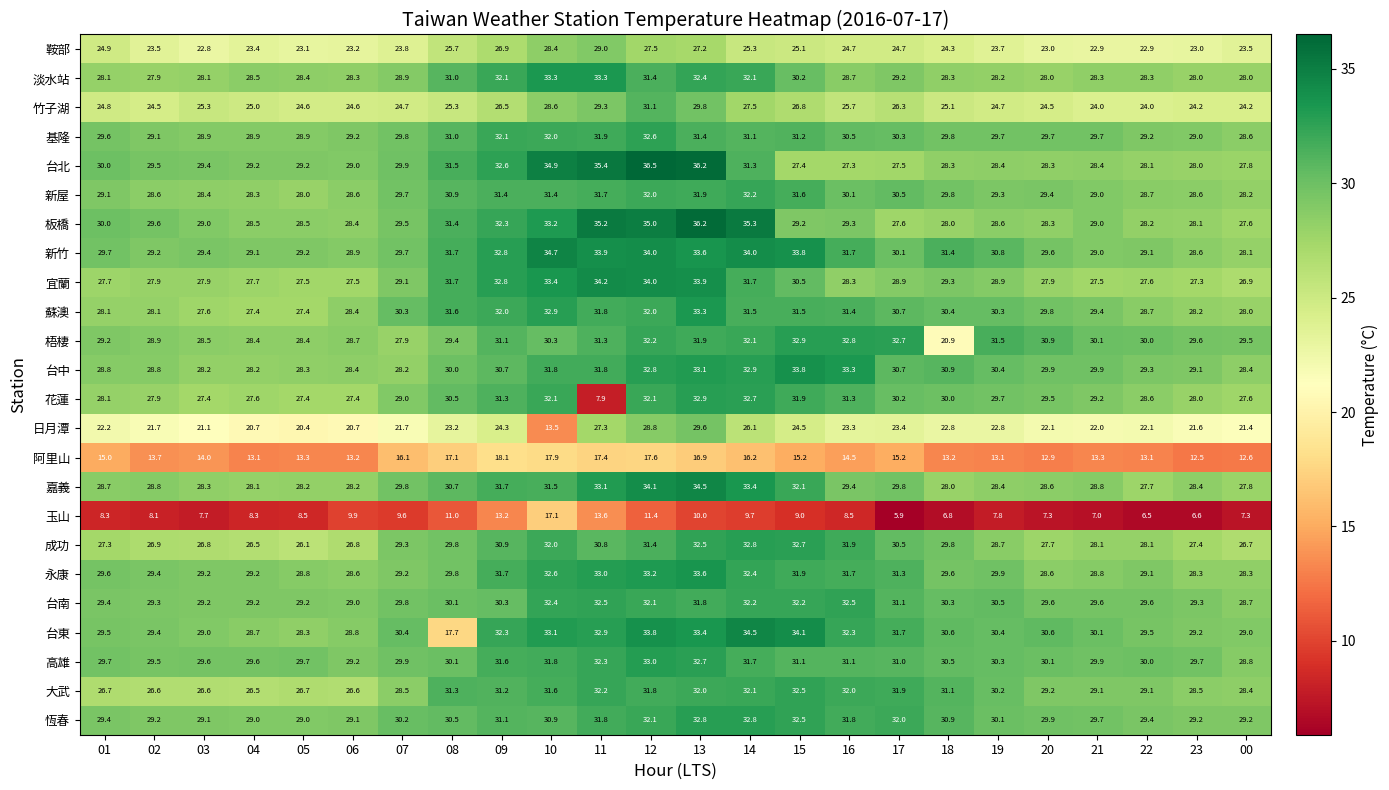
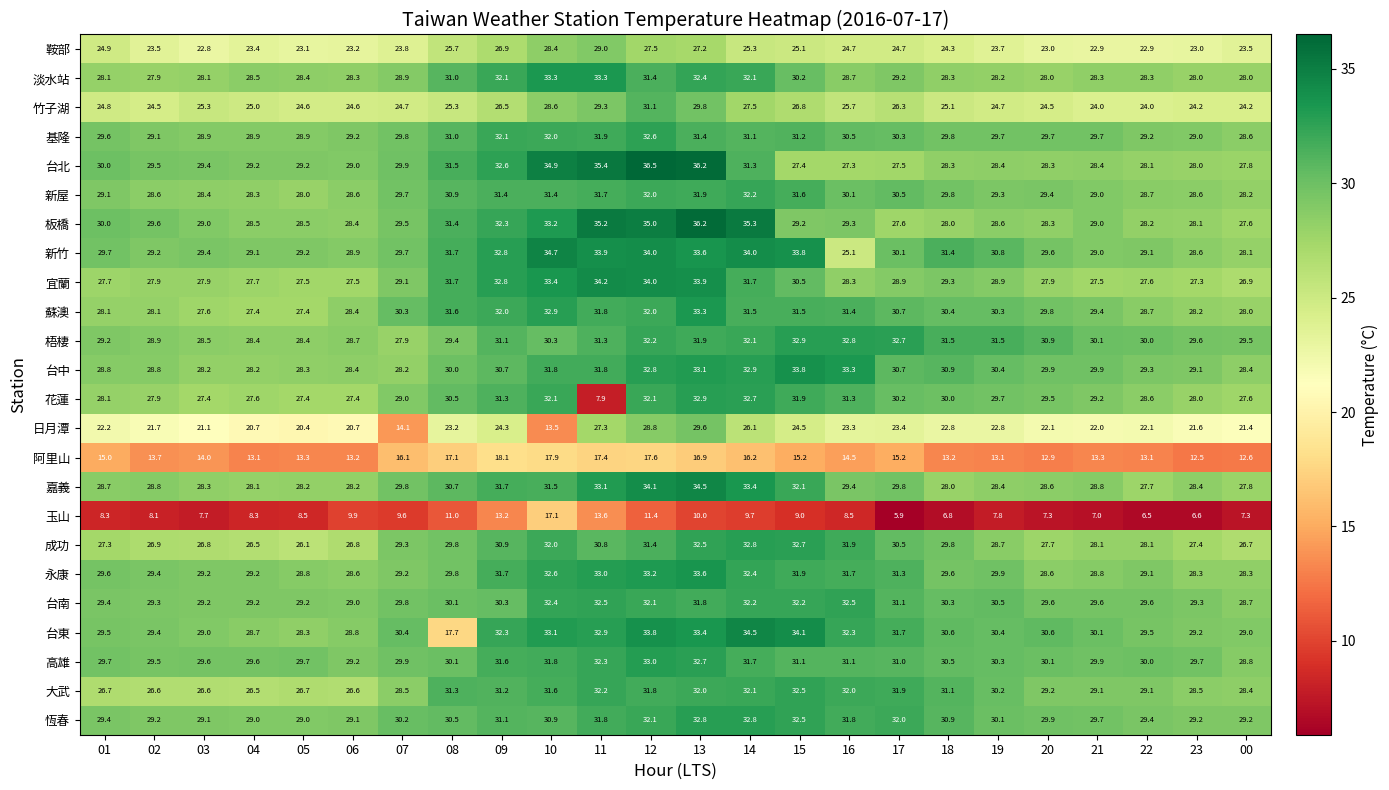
  {
    "新竹": {
      "01": 29.7,
      "02": 29.2,
      "03": 29.4,
      "04": 29.1,
      "05": 29.2,
      "06": 28.9,
      "07": 29.7,
      "08": 31.7,
      "09": 32.8,
      "10": 34.7,
      "11": 33.9,
      "12": 34.0,
      "13": 33.6,
      "14": 34.0,
      "15": 33.8,
-     "16": 31.7,
+     "16": 25.1,
      "17": 30.1,
      "18": 31.4,
      "19": 30.8,
      "20": 29.6,
      "21": 29.0,
      "22": 29.1,
      "23": 28.6,
      "00": 28.1
    },
    "梧棲": {
      "01": 29.2,
      "02": 28.9,
      "03": 28.5,
      "04": 28.4,
      "05": 28.4,
      "06": 28.7,
      "07": 27.9,
      "08": 29.4,
      "09": 31.1,
      "10": 30.3,
      "11": 31.3,
      "12": 32.2,
      "13": 31.9,
      "14": 32.1,
      "15": 32.9,
      "16": 32.8,
      "17": 32.7,
-     "18": 20.9,
+     "18": 31.5,
      "19": 31.5,
      "20": 30.9,
      "21": 30.1,
      "22": 30.0,
      "23": 29.6,
      "00": 29.5
    },
    "日月潭": {
      "01": 22.2,
      "02": 21.7,
      "03": 21.1,
      "04": 20.7,
      "05": 20.4,
      "06": 20.7,
-     "07": 21.7,
+     "07": 14.1,
      "08": 23.2,
      "09": 24.3,
      "10": 13.5,
      "11": 27.3,
      "12": 28.8,
      "13": 29.6,
      "14": 26.1,
      "15": 24.5,
      "16": 23.3,
      "17": 23.4,
      "18": 22.8,
      "19": 22.8,
      "20": 22.1,
      "21": 22.0,
      "22": 22.1,
      "23": 21.6,
      "00": 21.4
    }
  }
